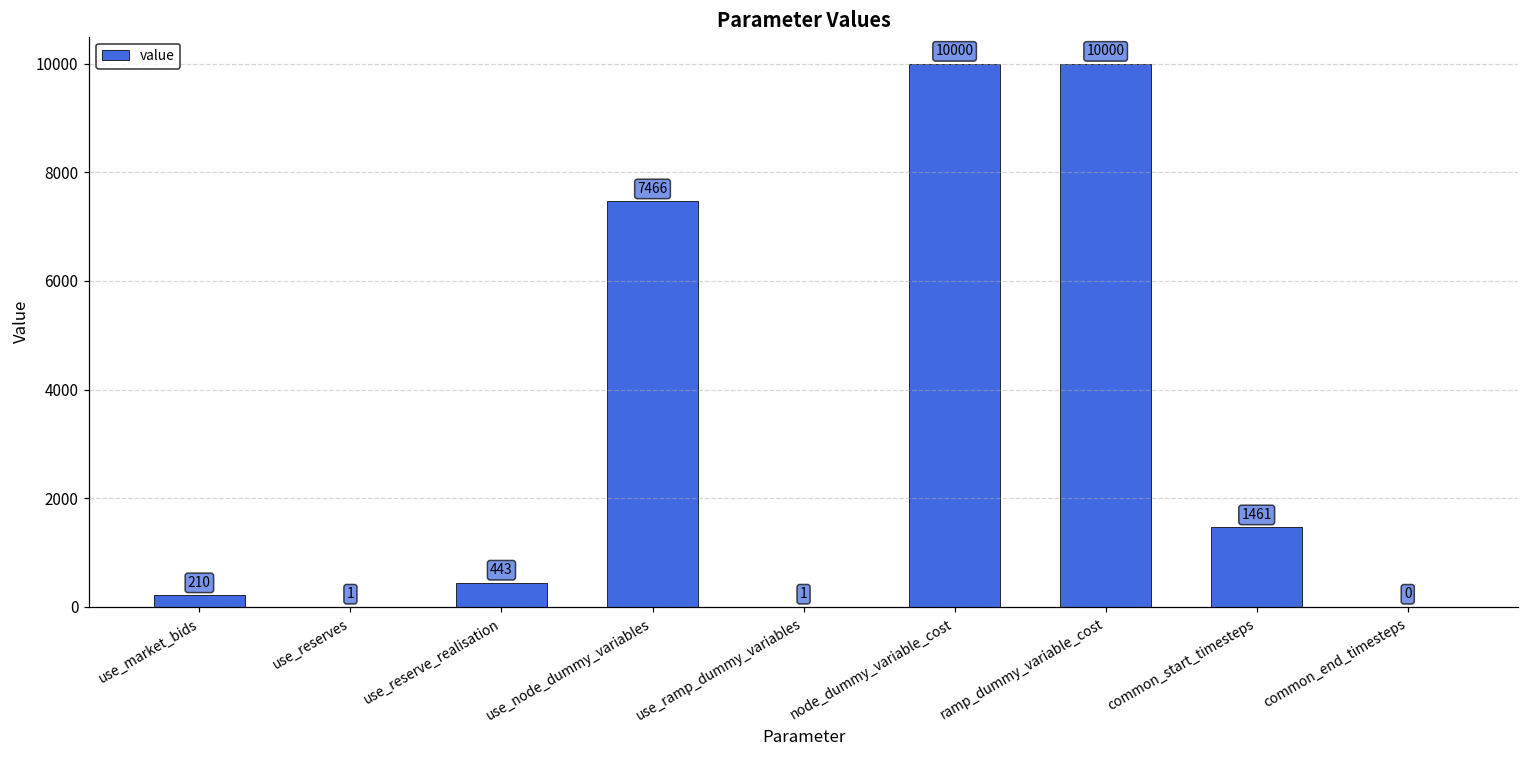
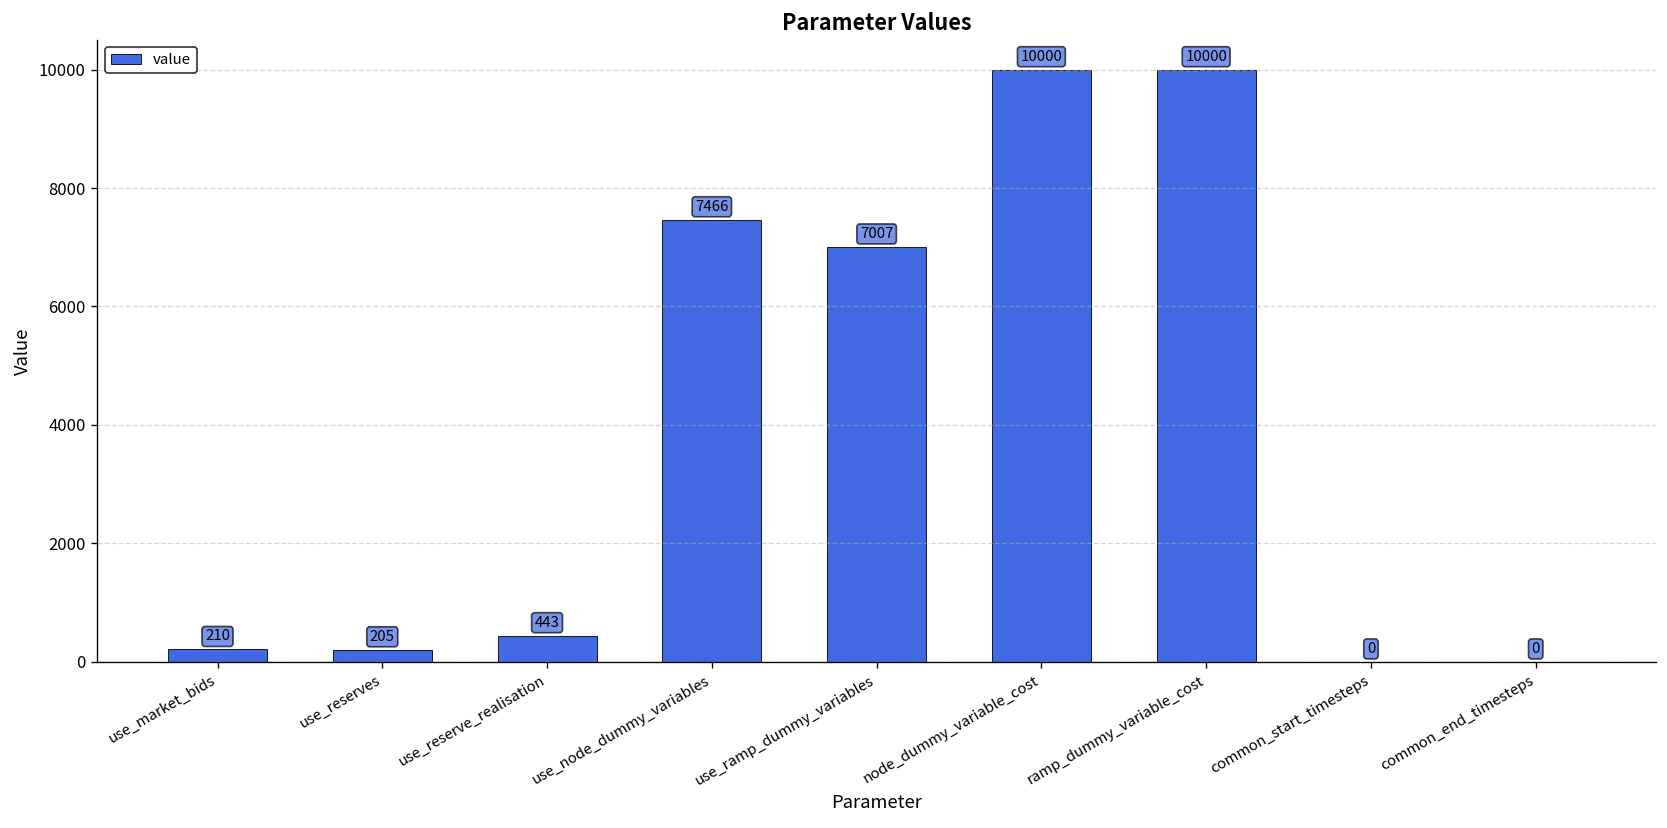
  {
-   "use_reserves": 1,
-   "use_ramp_dummy_variables": 1,
-   "common_start_timesteps": 1461
+   "use_reserves": 205,
+   "use_ramp_dummy_variables": 7007,
+   "common_start_timesteps": 0
  }
